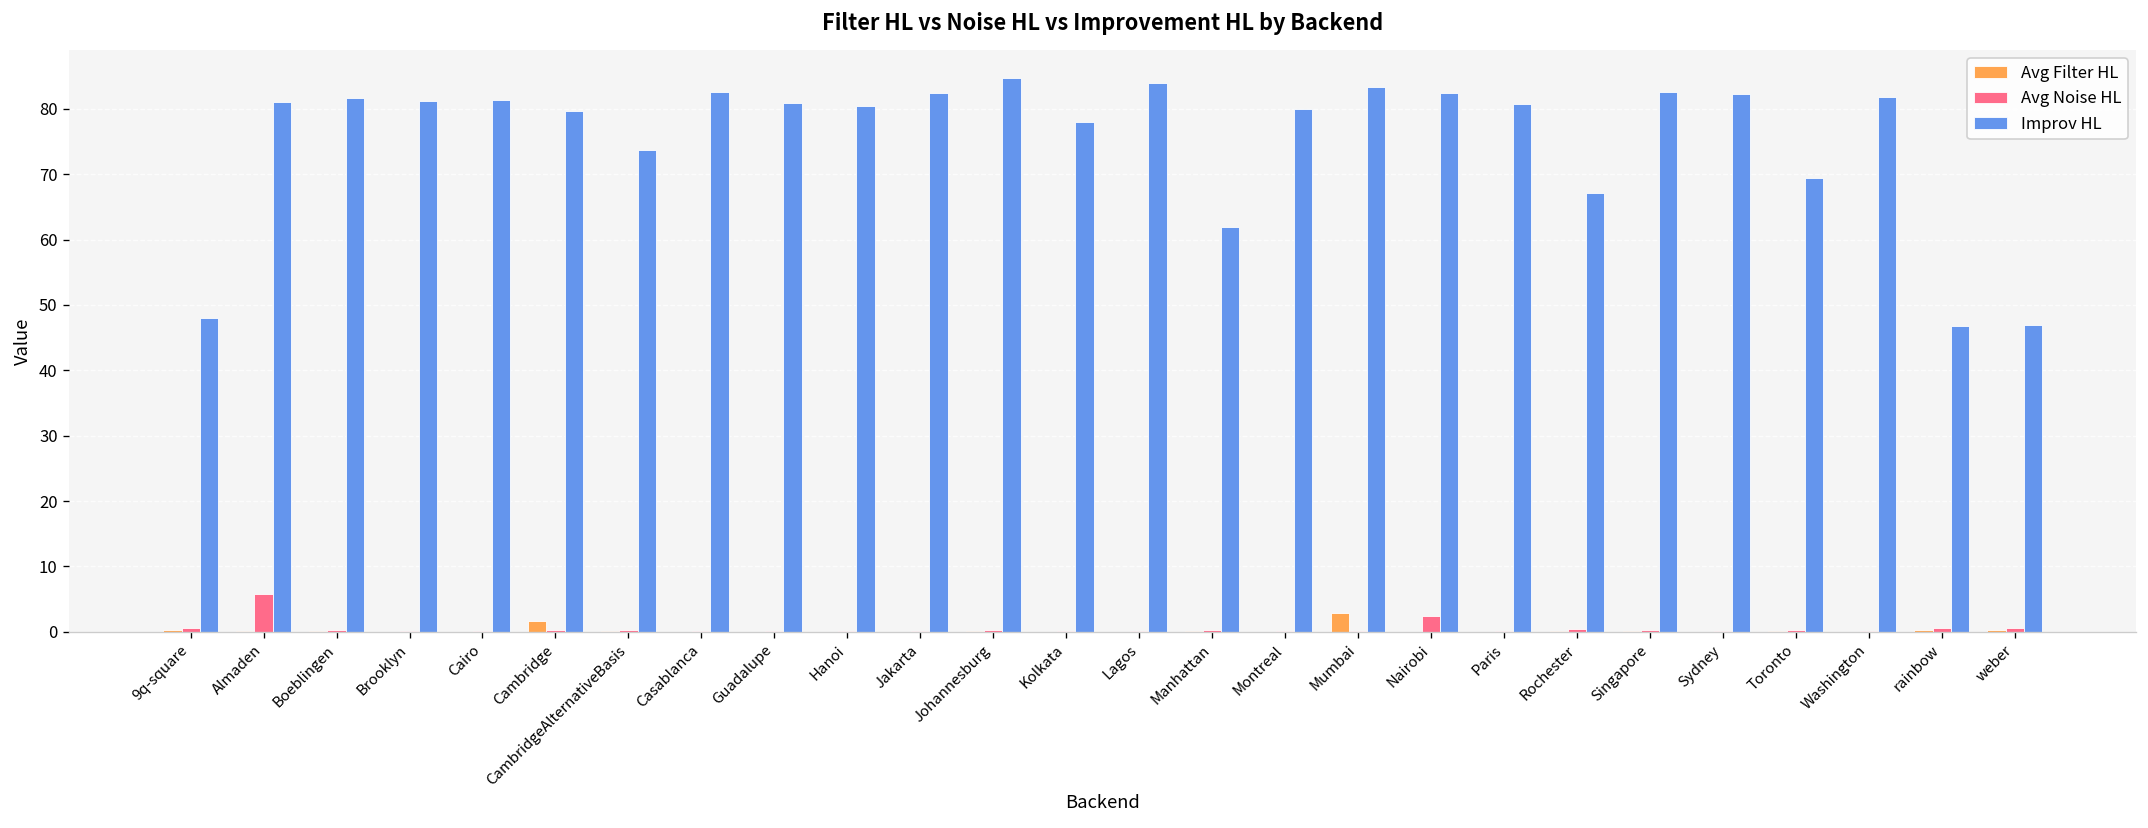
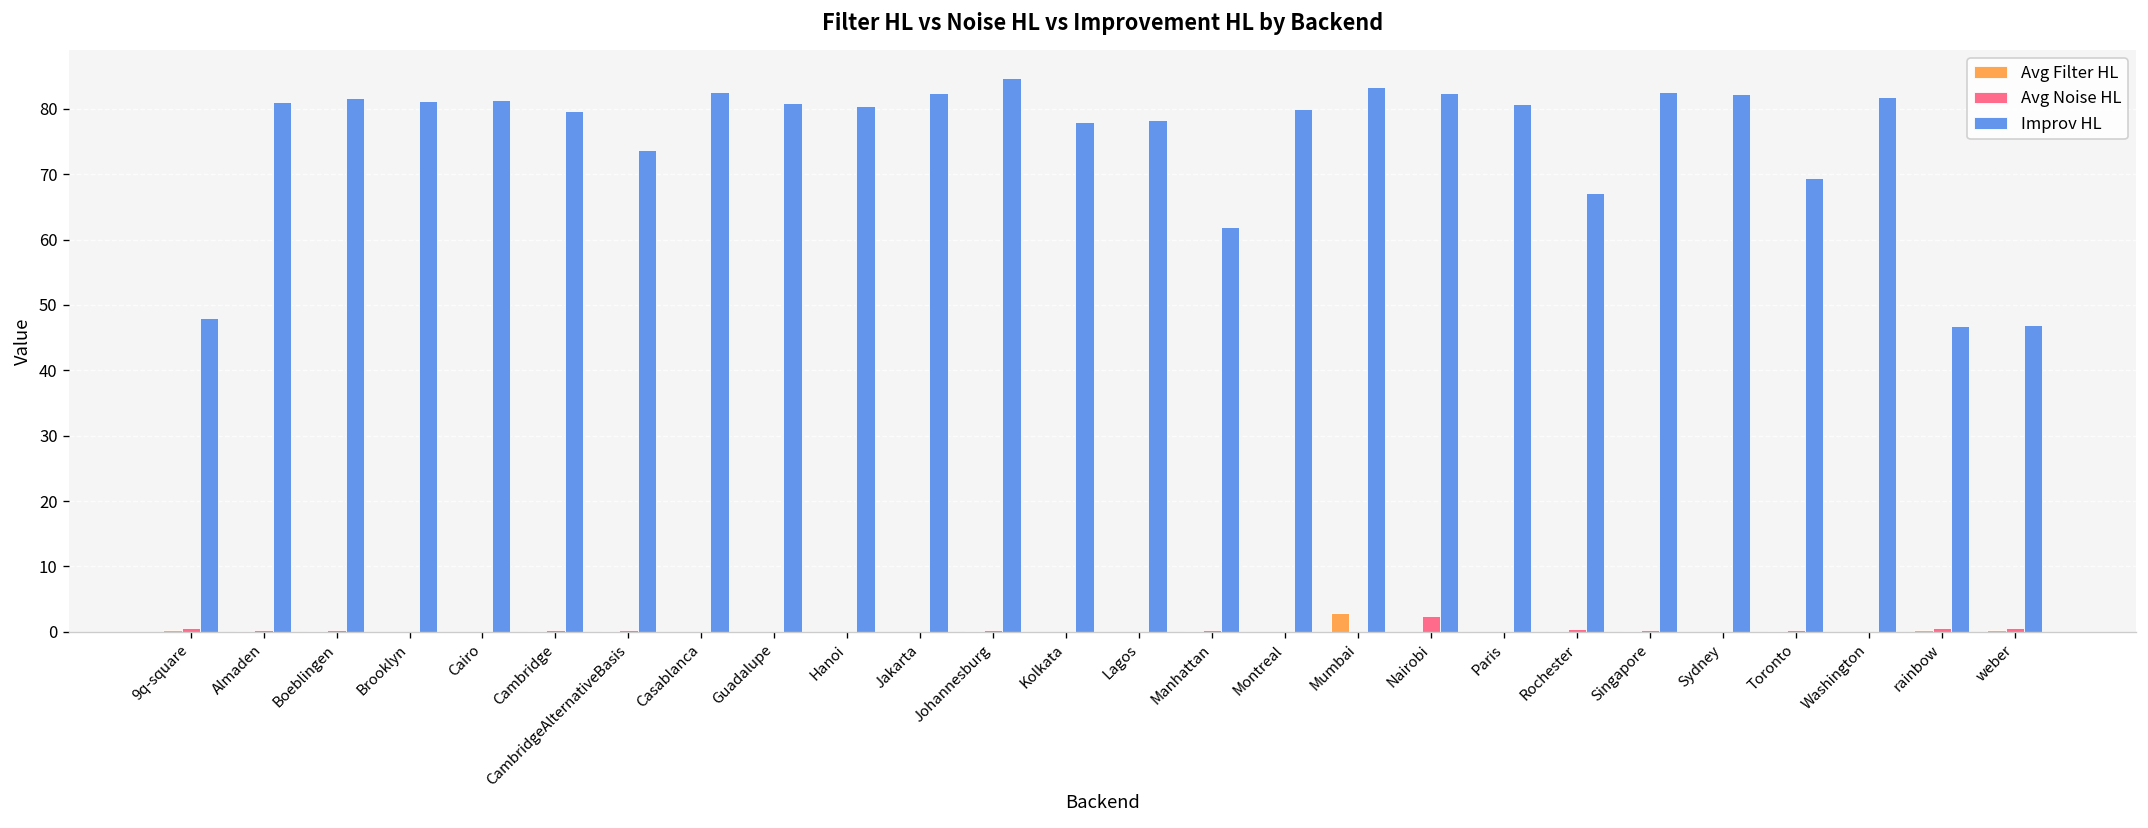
  {
    "Avg Filter HL": {
-     "Cambridge": 2,
+     "Cambridge": 0,
      "Mumbai": 3
    },
    "Avg Noise HL": {
      "9q-square": 1,
-     "Almaden": 6,
+     "Almaden": 0,
      "Nairobi": 2,
      "rainbow": 1,
      "weber": 1
    },
    "Improv HL": {
      "9q-square": 48,
      "Almaden": 81,
      "Boeblingen": 82,
      "Brooklyn": 81,
      "Cairo": 81,
      "Cambridge": 80,
      "CambridgeAlternativeBasis": 74,
      "Casablanca": 83,
      "Guadalupe": 81,
      "Hanoi": 80,
      "Jakarta": 82,
      "Johannesburg": 85,
      "Kolkata": 78,
-     "Lagos": 84,
+     "Lagos": 78,
      "Manhattan": 62,
      "Montreal": 80,
      "Mumbai": 83,
      "Nairobi": 82,
      "Paris": 81,
      "Rochester": 67,
      "Singapore": 83,
      "Sydney": 82,
      "Toronto": 69,
      "Washington": 82,
      "rainbow": 47,
      "weber": 47
    }
  }
